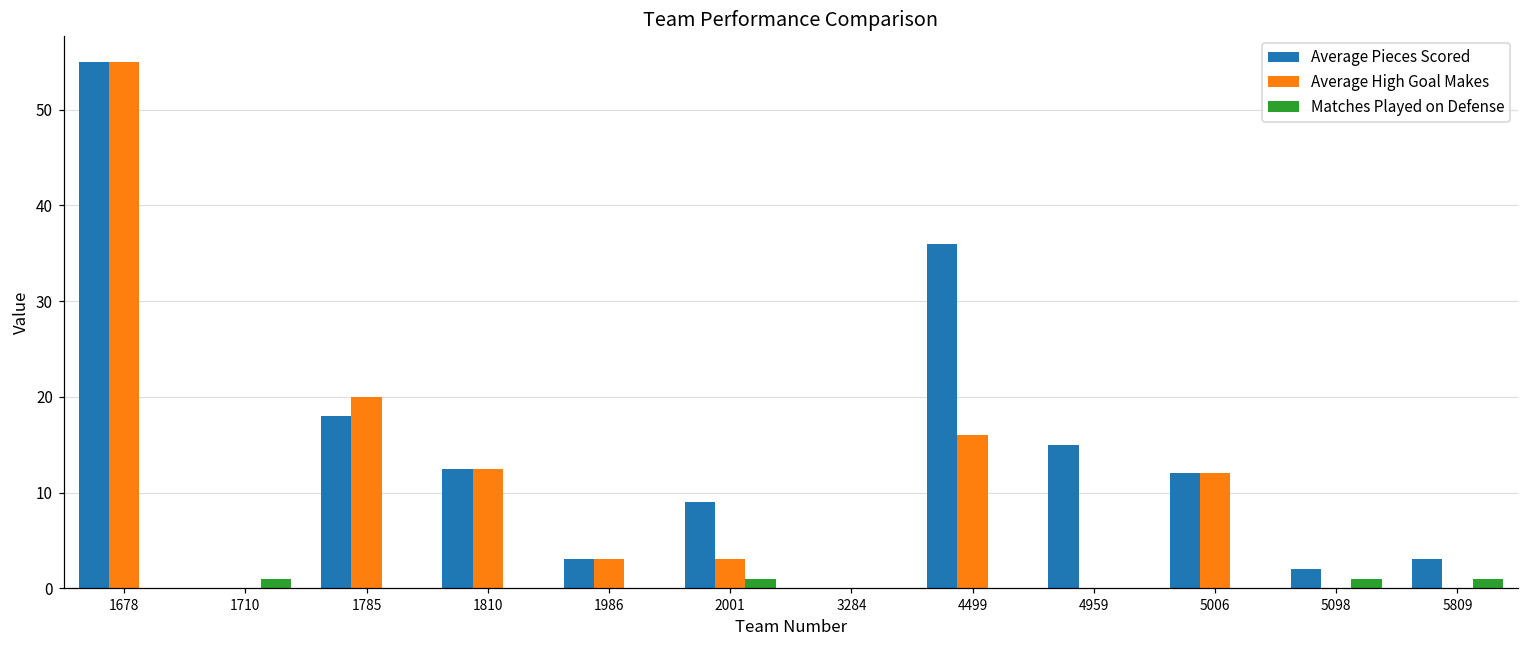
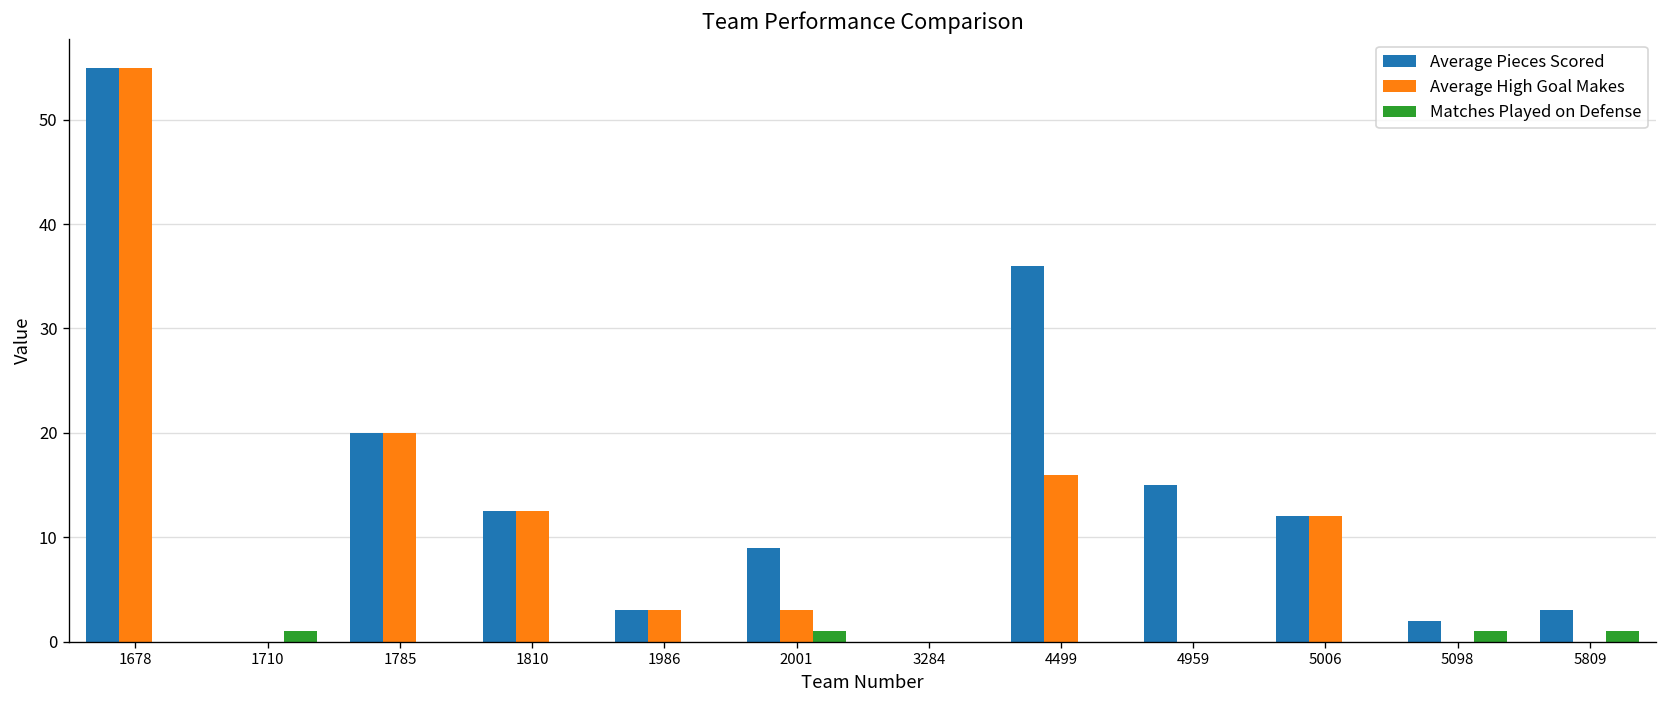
  {
    "Average Pieces Scored": {
      "1678": 55,
      "1710": 0,
-     "1785": 18,
+     "1785": 20,
      "1810": 13,
      "1986": 3,
      "2001": 9,
      "3284": 0,
      "4499": 36,
      "4959": 15,
      "5006": 12,
      "5098": 2,
      "5809": 3
    },
    "Average High Goal Makes": {
      "1678": 55,
      "1710": 0,
      "1785": 20,
      "1810": 13,
      "1986": 3,
      "2001": 3,
      "3284": 0,
      "4499": 16,
      "4959": 0,
      "5006": 12,
      "5098": 0,
      "5809": 0
    },
    "Matches Played on Defense": {
      "1678": 0,
      "1710": 1,
      "1785": 0,
      "1810": 0,
      "1986": 0,
      "2001": 1,
      "3284": 0,
      "4499": 0,
      "4959": 0,
      "5006": 0,
      "5098": 1,
      "5809": 1
    }
  }
